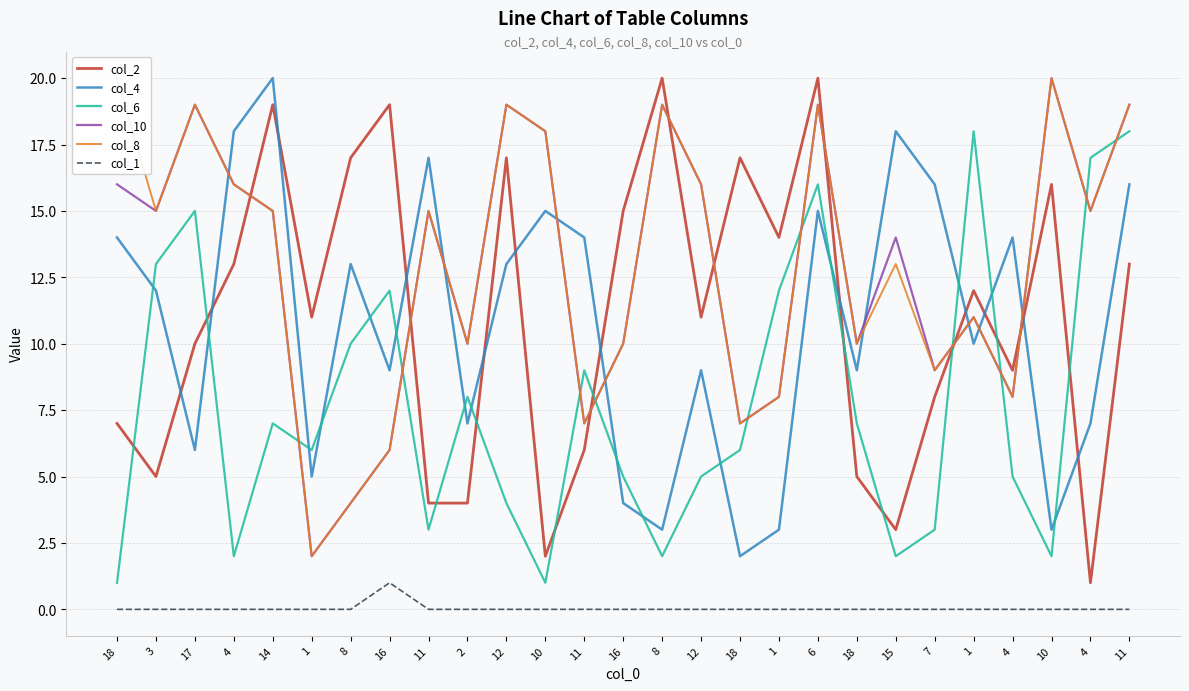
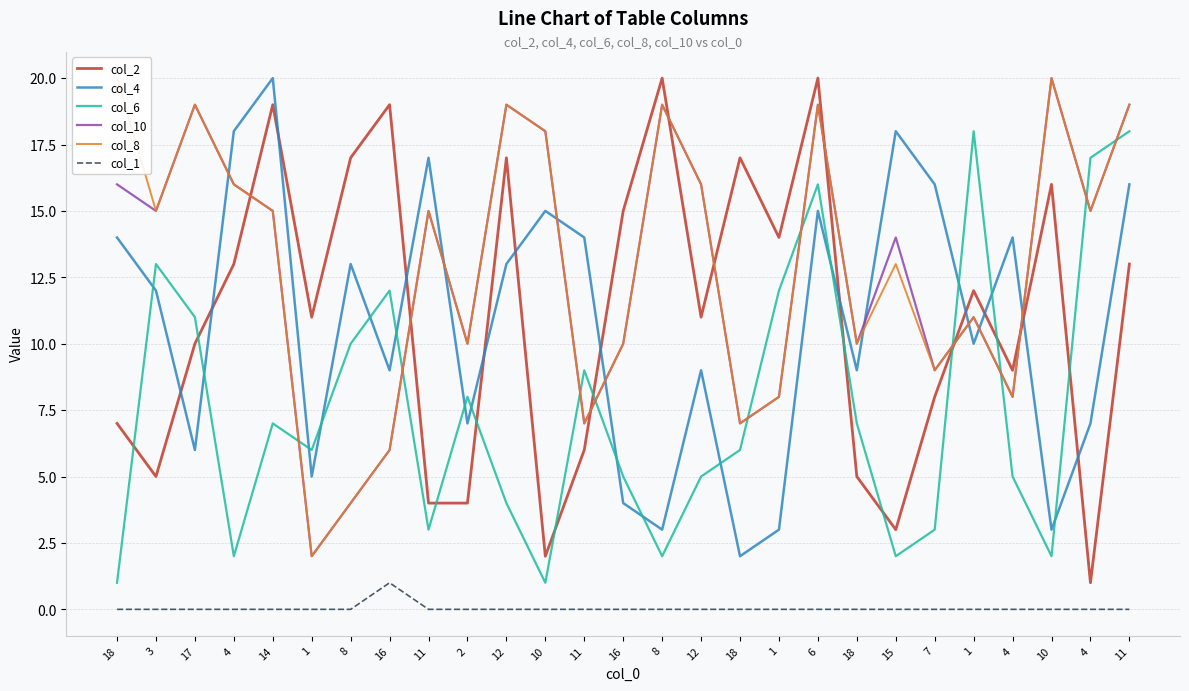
  {
    "col_2": {
      "3": 5,
      "17": 10,
      "14": 19,
      "2": 4,
      "6": 20,
      "15": 3,
      "7": 8
    },
    "col_4": {
      "3": 12,
      "17": 6,
      "14": 20,
      "2": 7,
      "6": 15,
      "15": 18,
      "7": 16
    },
    "col_6": {
      "3": 13,
-     "17": 15,
+     "17": 11,
      "14": 7,
      "2": 8,
      "6": 16,
      "15": 2,
      "7": 3
    },
    "col_10": {
      "15": 14
    },
    "col_8": {
      "15": 13
    },
    "col_1": {
      "3": 0,
      "17": 0,
      "14": 0,
      "2": 0,
      "6": 0,
      "15": 0,
      "7": 0
    }
  }
